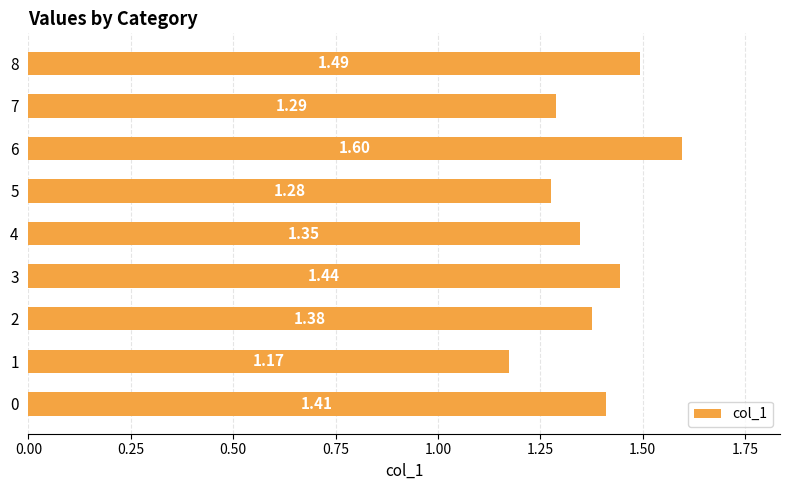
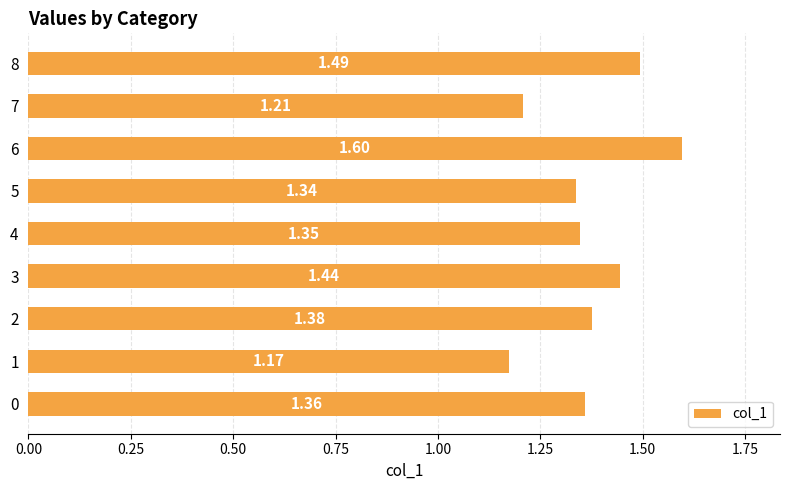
  {
    "8": 1.49,
-   "7": 1.29,
+   "7": 1.21,
    "6": 1.60,
-   "5": 1.28,
+   "5": 1.34,
    "4": 1.35,
    "3": 1.44,
    "2": 1.38,
    "1": 1.17,
-   "0": 1.41
+   "0": 1.36
  }
